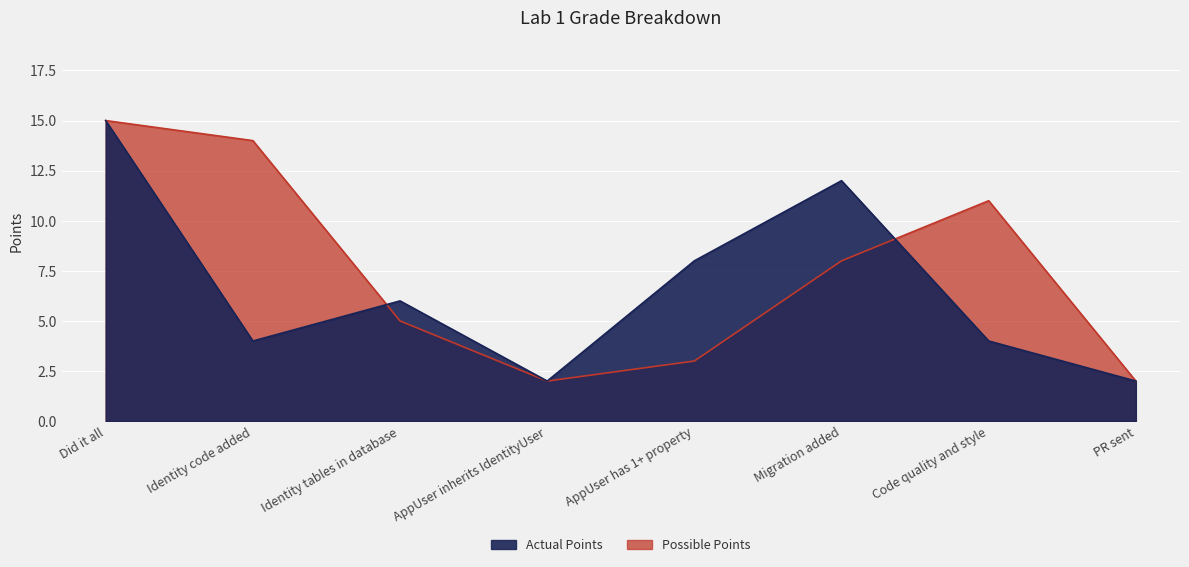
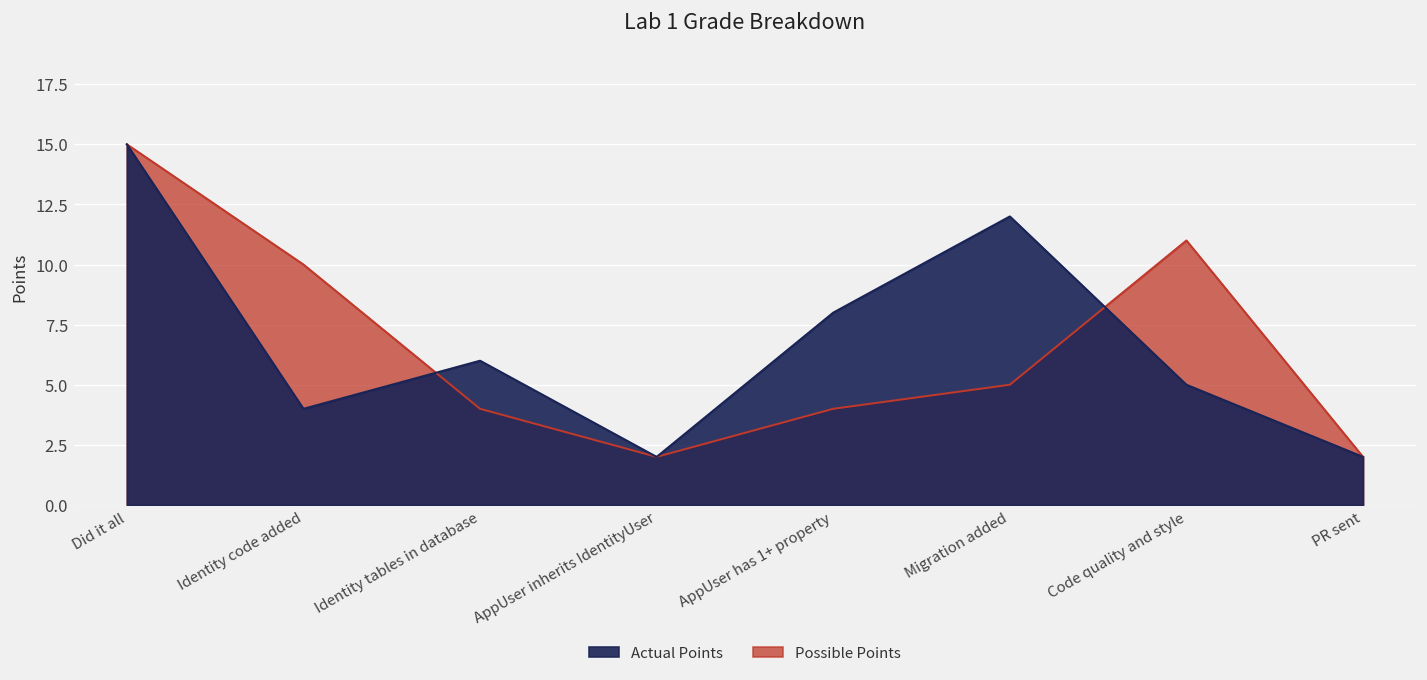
  {
    "Possible Points": {
-     "Identity code added": 14,
-     "Identity tables in database": 5,
-     "AppUser has 1+ property": 3,
-     "Migration added": 8,
+     "Identity code added": 10,
+     "Identity tables in database": 4,
+     "AppUser has 1+ property": 4,
+     "Migration added": 5,
      "Code quality and style": 11
    },
    "Actual Points": {
      "Identity code added": 4,
      "Identity tables in database": 6,
      "AppUser has 1+ property": 8,
      "Migration added": 12,
-     "Code quality and style": 4
+     "Code quality and style": 5
    }
  }
